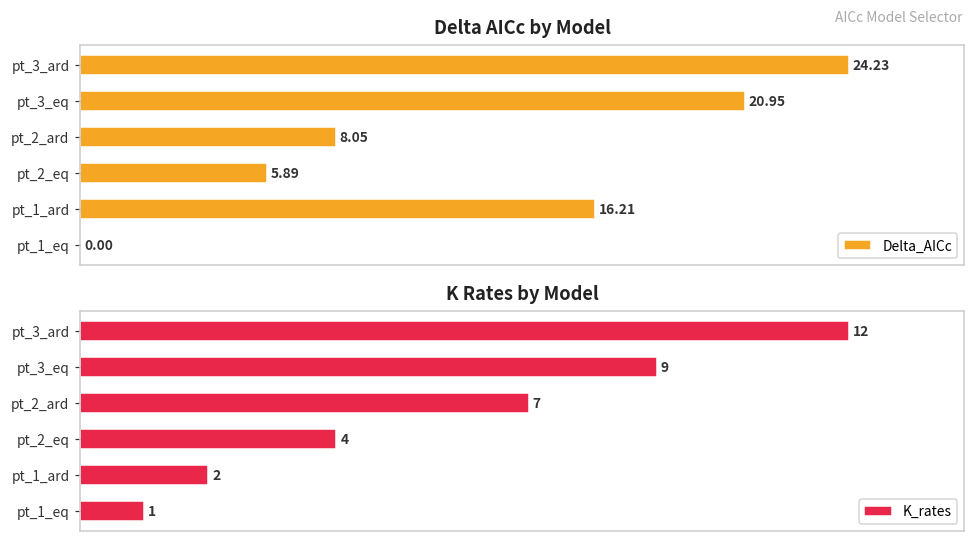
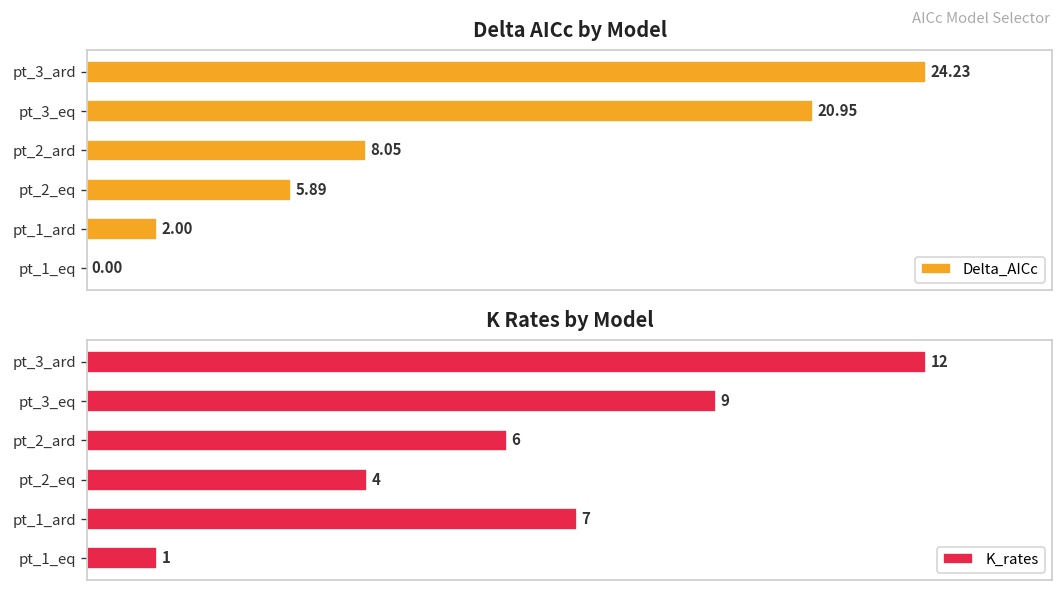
  {
    "Delta AICc by Model": {
-     "pt_1_ard": 16.21,
+     "pt_1_ard": 2.00,
      "pt_1_eq": 0.00
    },
    "K Rates by Model": {
-     "pt_2_ard": 7,
-     "pt_1_ard": 2
+     "pt_2_ard": 6,
+     "pt_1_ard": 7
    }
  }
